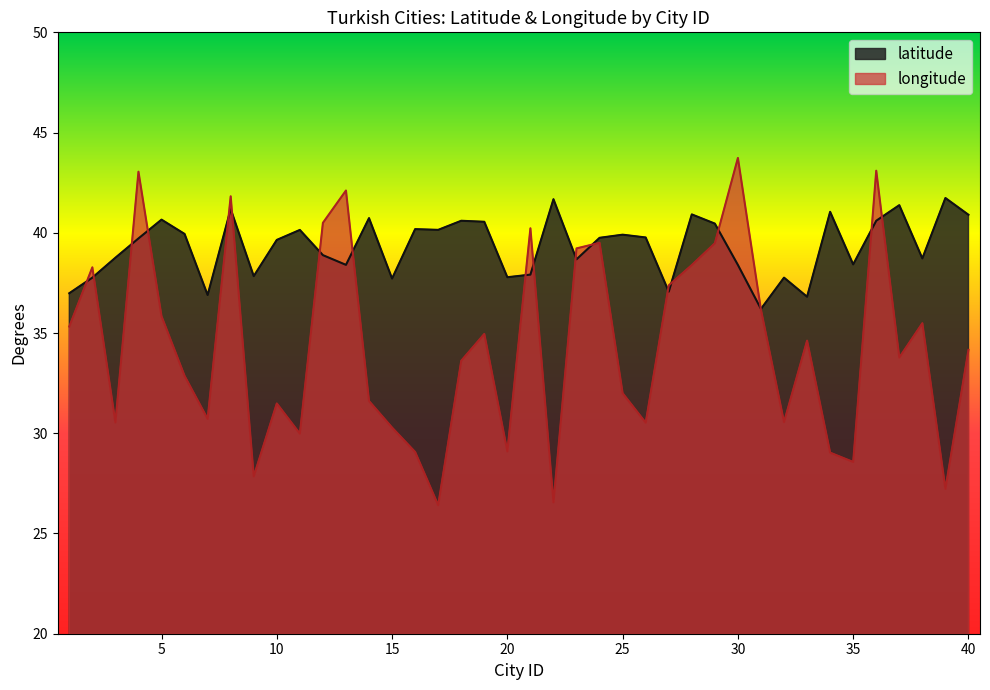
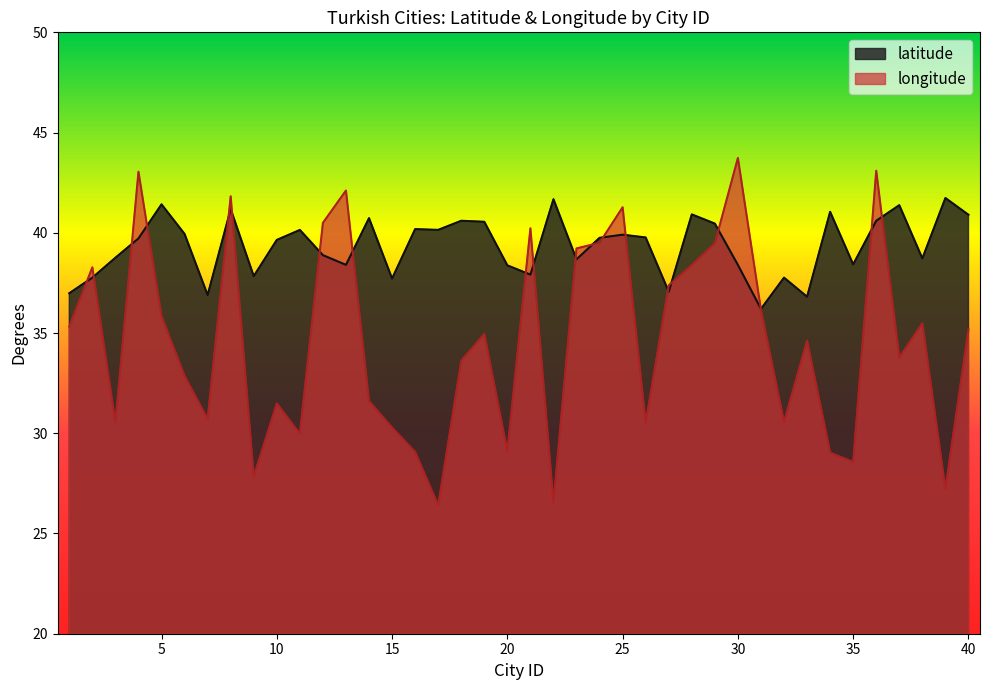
  {
    "latitude": {
-     "5": 40.7,
+     "5": 41.4,
      "10": 39.6,
      "15": 37.7,
-     "20": 37.8,
+     "20": 38.4,
      "25": 39.9,
      "30": 38.4,
      "35": 38.4,
      "40": 40.9
    },
    "longitude": {
      "5": 35.8,
      "10": 31.5,
      "15": 30.3,
      "20": 29.1,
-     "25": 32.0,
+     "25": 41.3,
      "30": 43.7,
      "35": 28.6,
-     "40": 34.2
+     "40": 35.2
    }
  }
